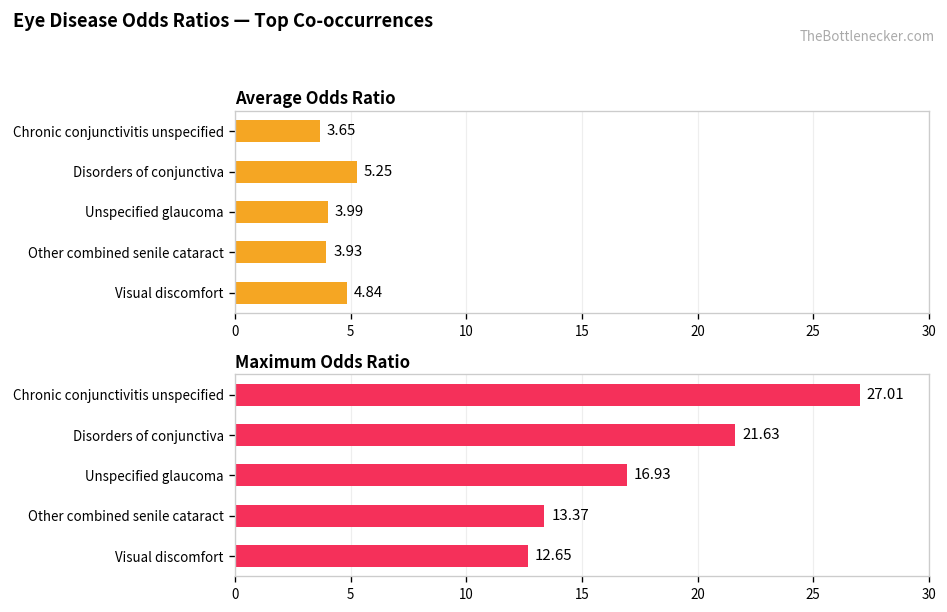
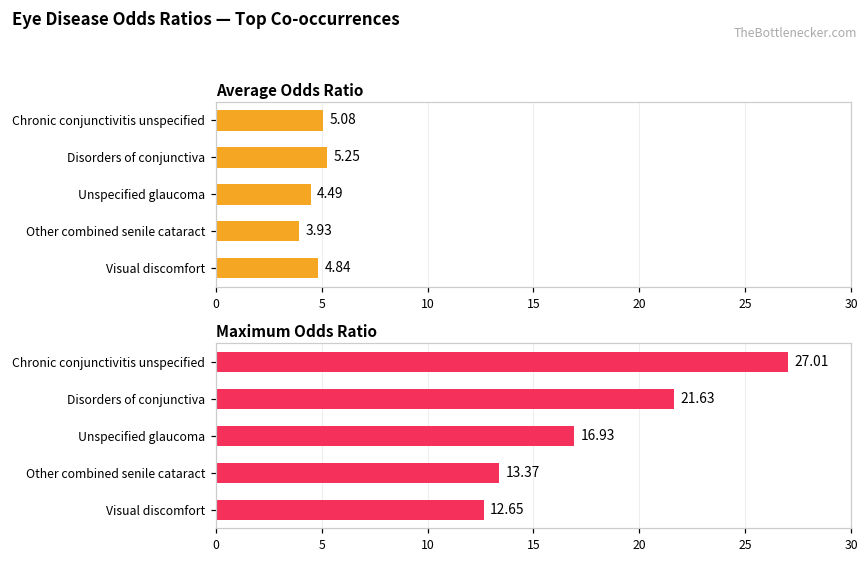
  {
    "Average Odds Ratio": {
-     "Chronic conjunctivitis unspecified": 3.65,
+     "Chronic conjunctivitis unspecified": 5.08,
      "Disorders of conjunctiva": 5.25,
-     "Unspecified glaucoma": 3.99,
+     "Unspecified glaucoma": 4.49,
      "Other combined senile cataract": 3.93,
      "Visual discomfort": 4.84
    },
    "Maximum Odds Ratio": {
      "Chronic conjunctivitis unspecified": 27.01,
      "Disorders of conjunctiva": 21.63,
      "Unspecified glaucoma": 16.93,
      "Other combined senile cataract": 13.37,
      "Visual discomfort": 12.65
    }
  }
